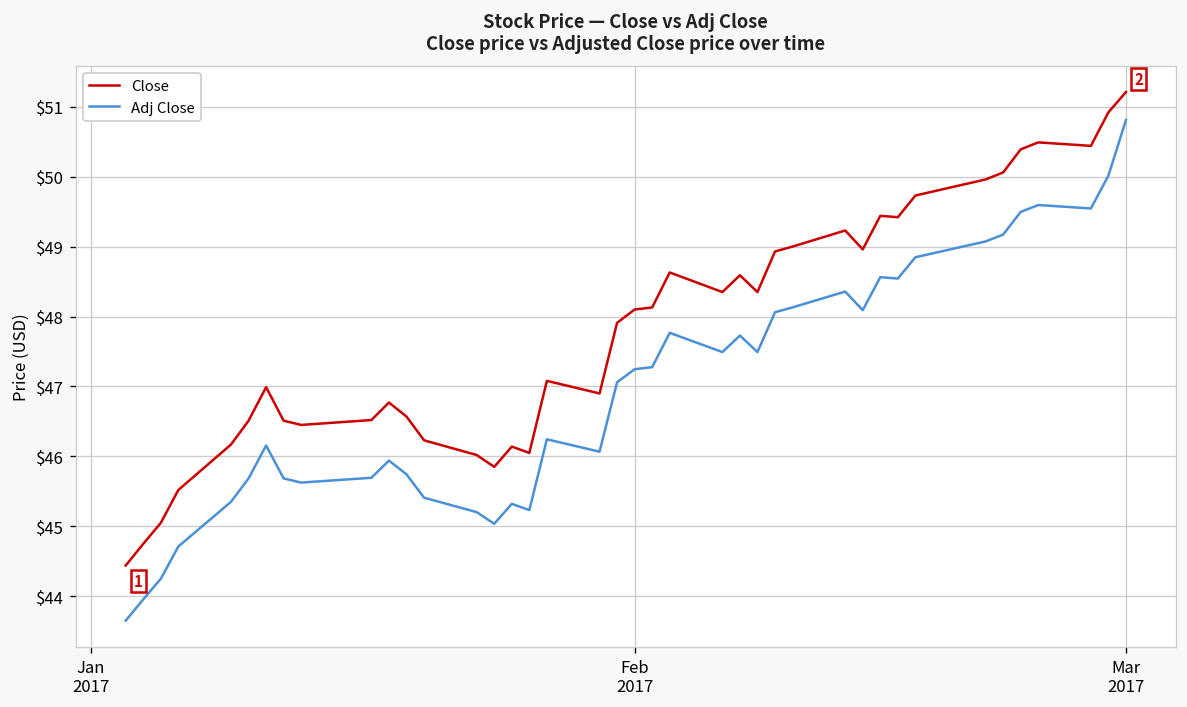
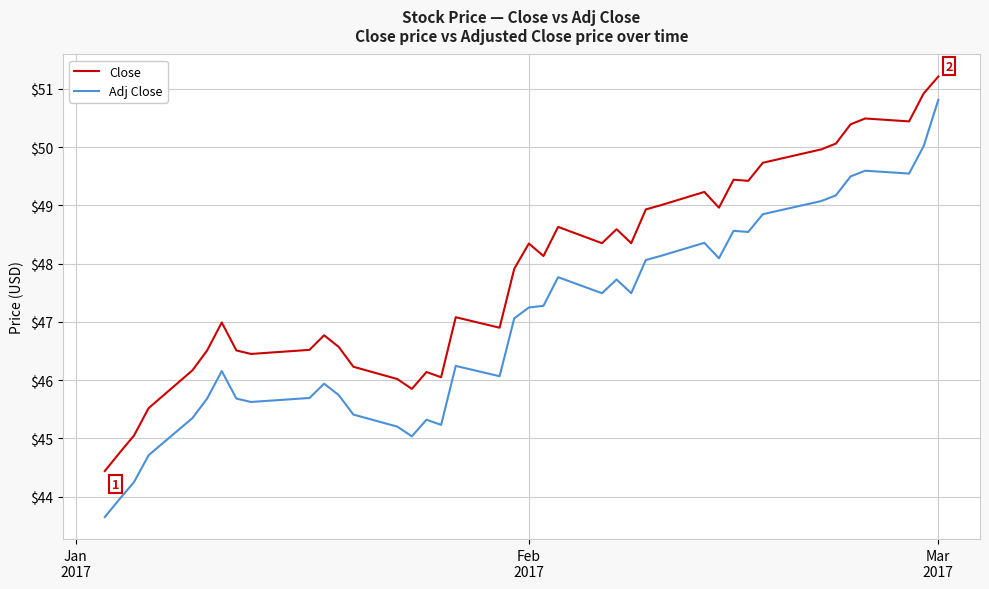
  {
    "Close": {
-     "Feb 2017": "$48.1"
+     "Feb 2017": "$48.3"
    },
    "Adj Close": {
      "Feb 2017": "$47.2",
      "Mar 2017": "$50.8"
    }
  }
